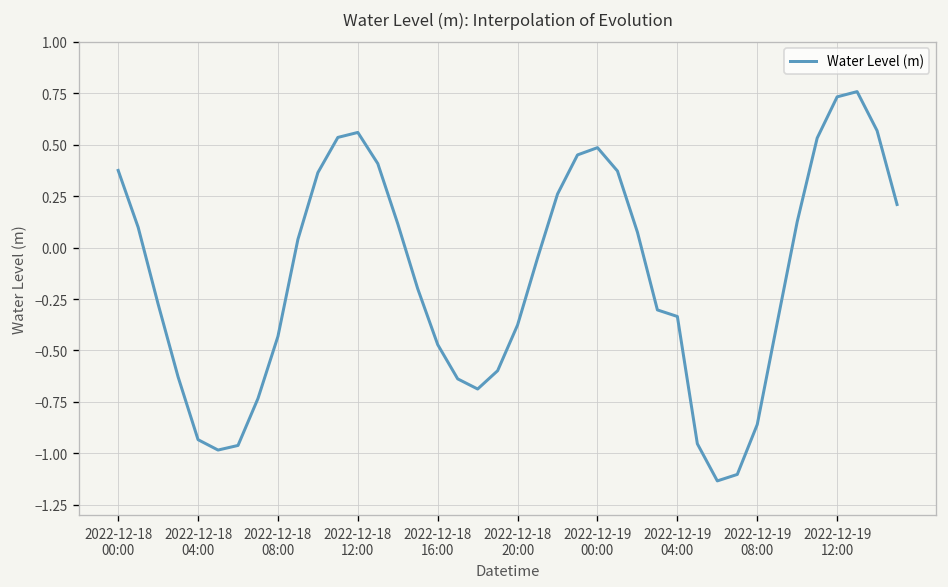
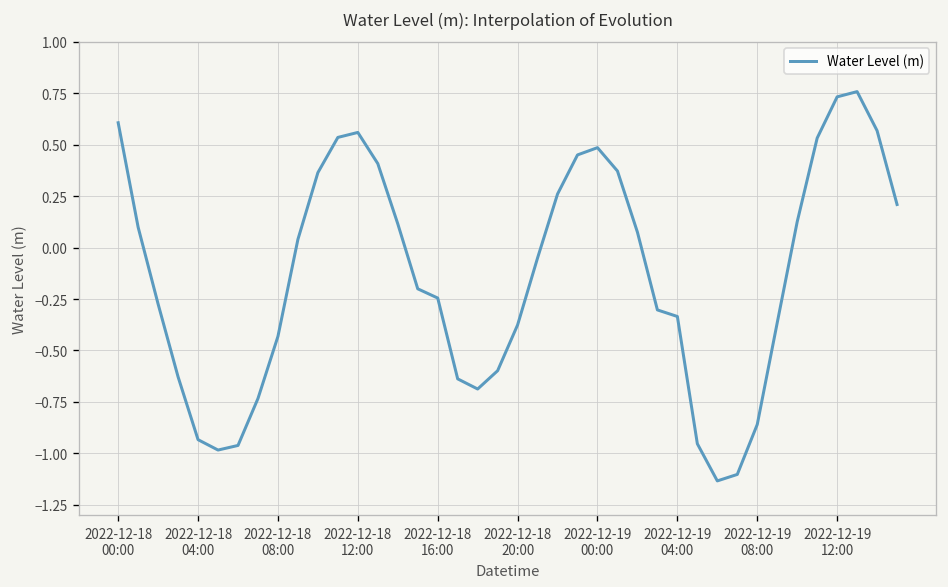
  {
-   "2022-12-18 00:00": 0.37,
+   "2022-12-18 00:00": 0.61,
    "2022-12-18 04:00": -0.93,
    "2022-12-18 08:00": -0.43,
    "2022-12-18 12:00": 0.56,
-   "2022-12-18 16:00": -0.47,
+   "2022-12-18 16:00": -0.25,
    "2022-12-18 20:00": -0.38,
    "2022-12-19 00:00": 0.49,
    "2022-12-19 04:00": -0.33,
    "2022-12-19 08:00": -0.86,
    "2022-12-19 12:00": 0.73
  }
